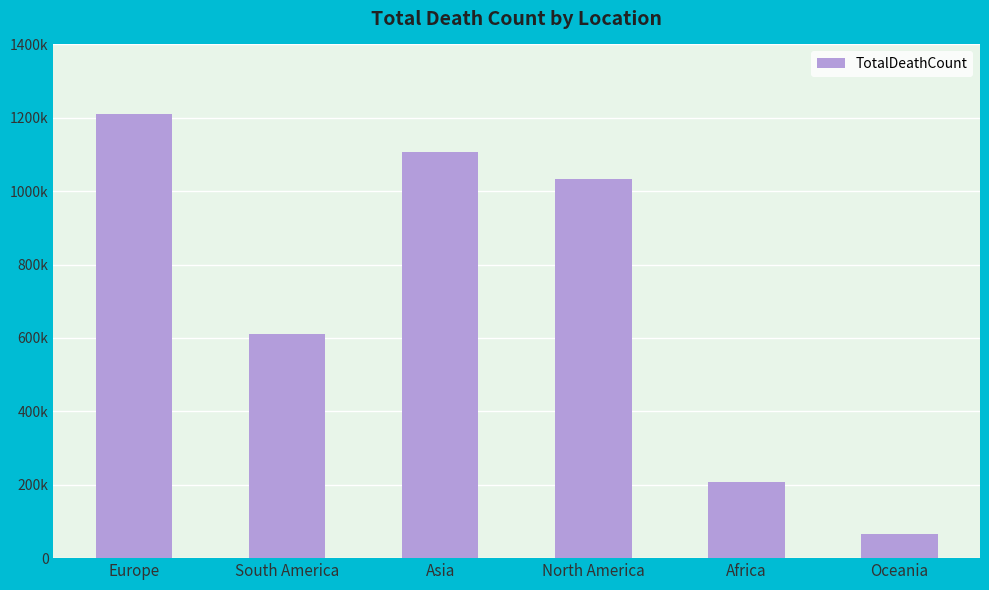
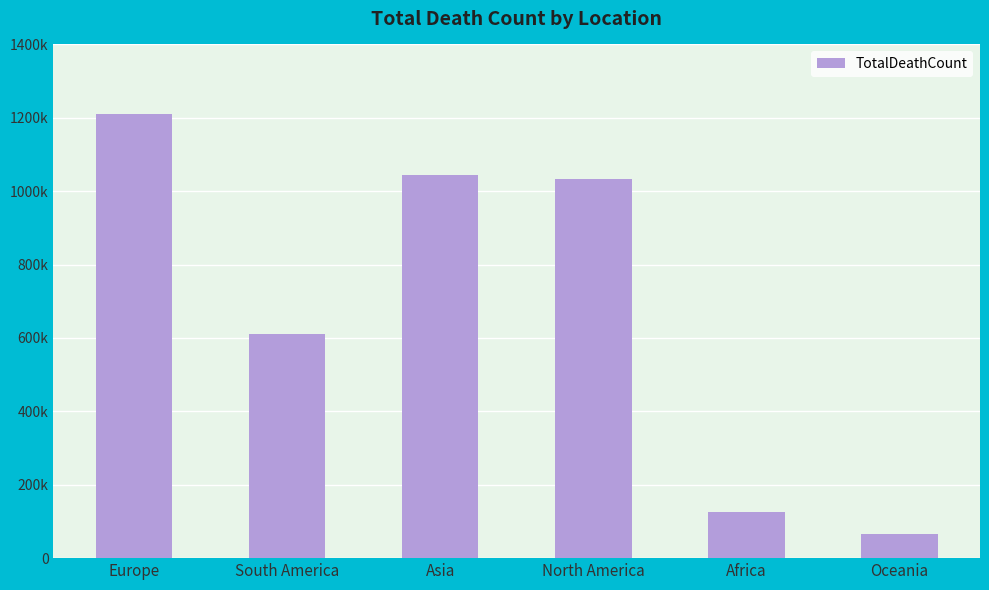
  {
    "Europe": 1210000,
    "South America": 610000,
-   "Asia": 1110000,
+   "Asia": 1040000,
    "North America": 1030000,
-   "Africa": 210000,
+   "Africa": 120000,
    "Oceania": 60000
  }
